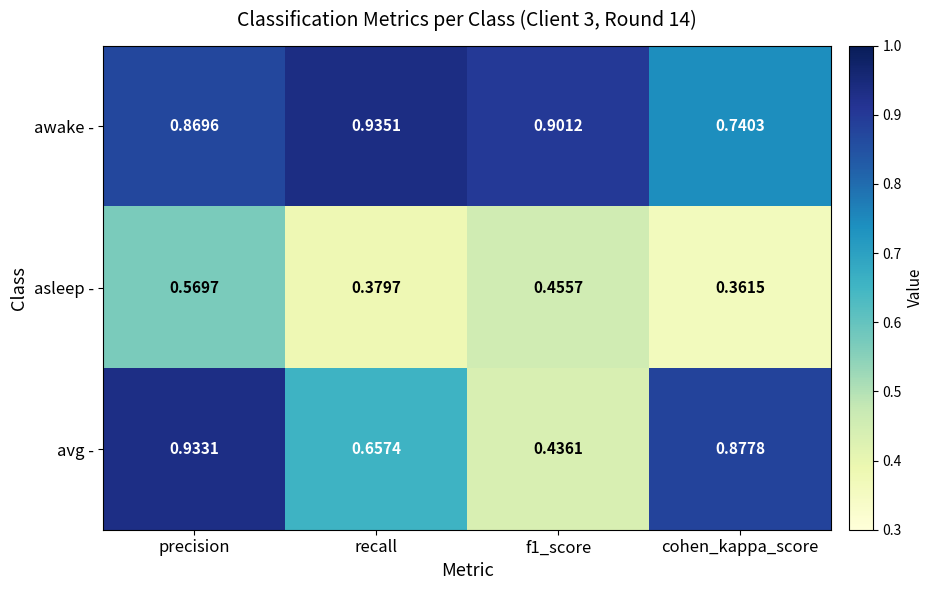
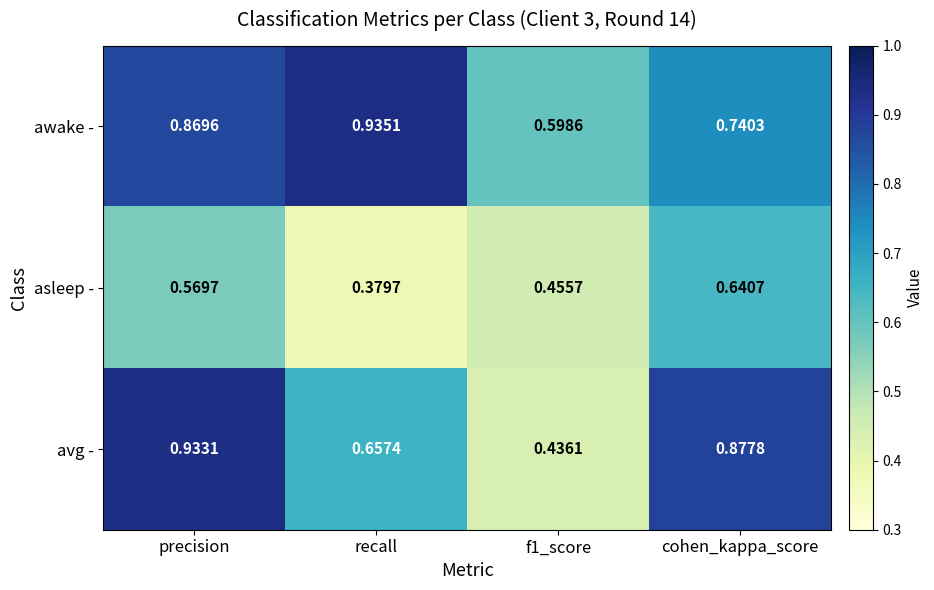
  {
    "awake -": {
      "precision": 0.8696,
      "recall": 0.9351,
-     "f1_score": 0.9012,
+     "f1_score": 0.5986,
      "cohen_kappa_score": 0.7403
    },
    "asleep -": {
      "precision": 0.5697,
      "recall": 0.3797,
      "f1_score": 0.4557,
-     "cohen_kappa_score": 0.3615
+     "cohen_kappa_score": 0.6407
    },
    "avg -": {
      "precision": 0.9331,
      "recall": 0.6574,
      "f1_score": 0.4361,
      "cohen_kappa_score": 0.8778
    }
  }
